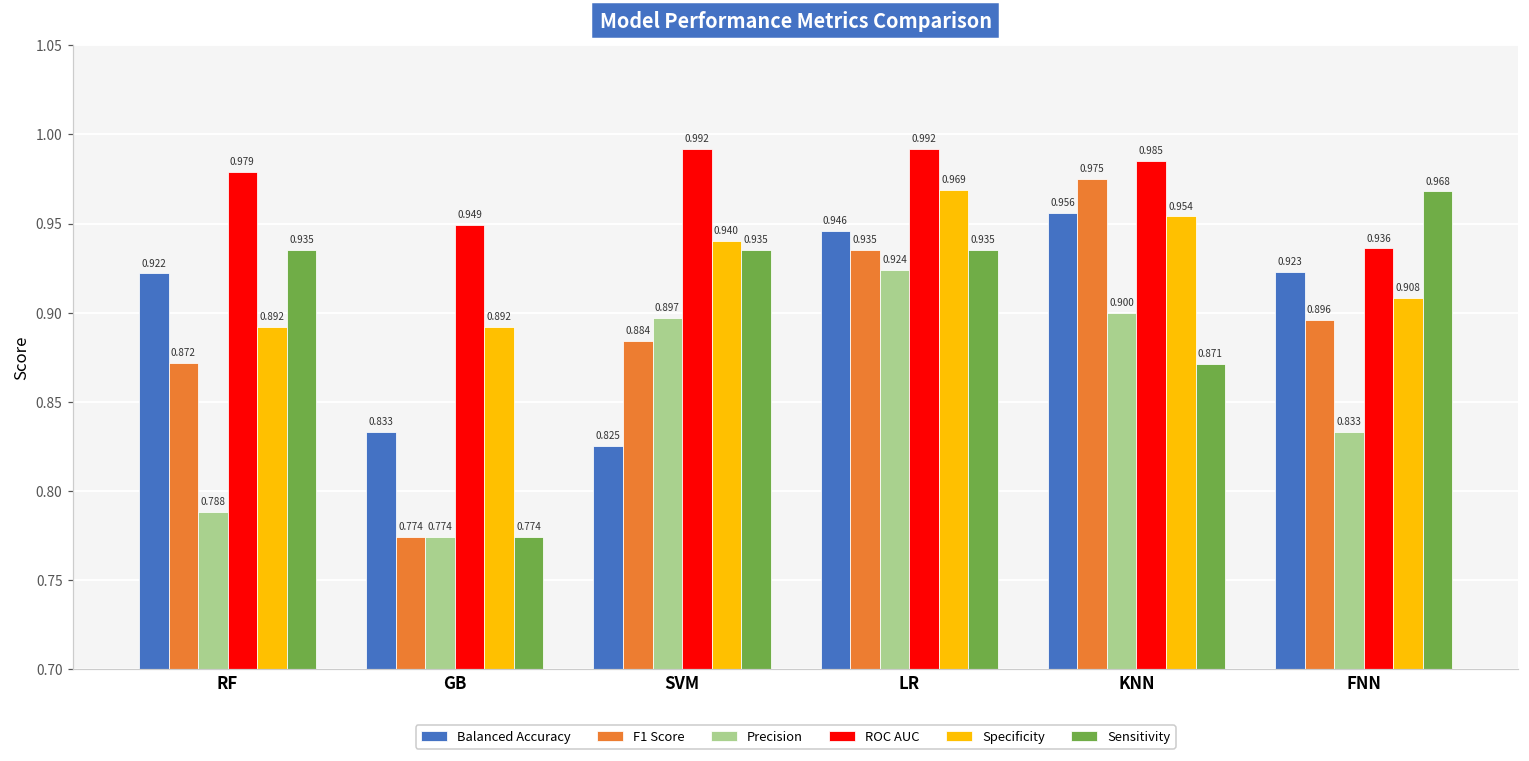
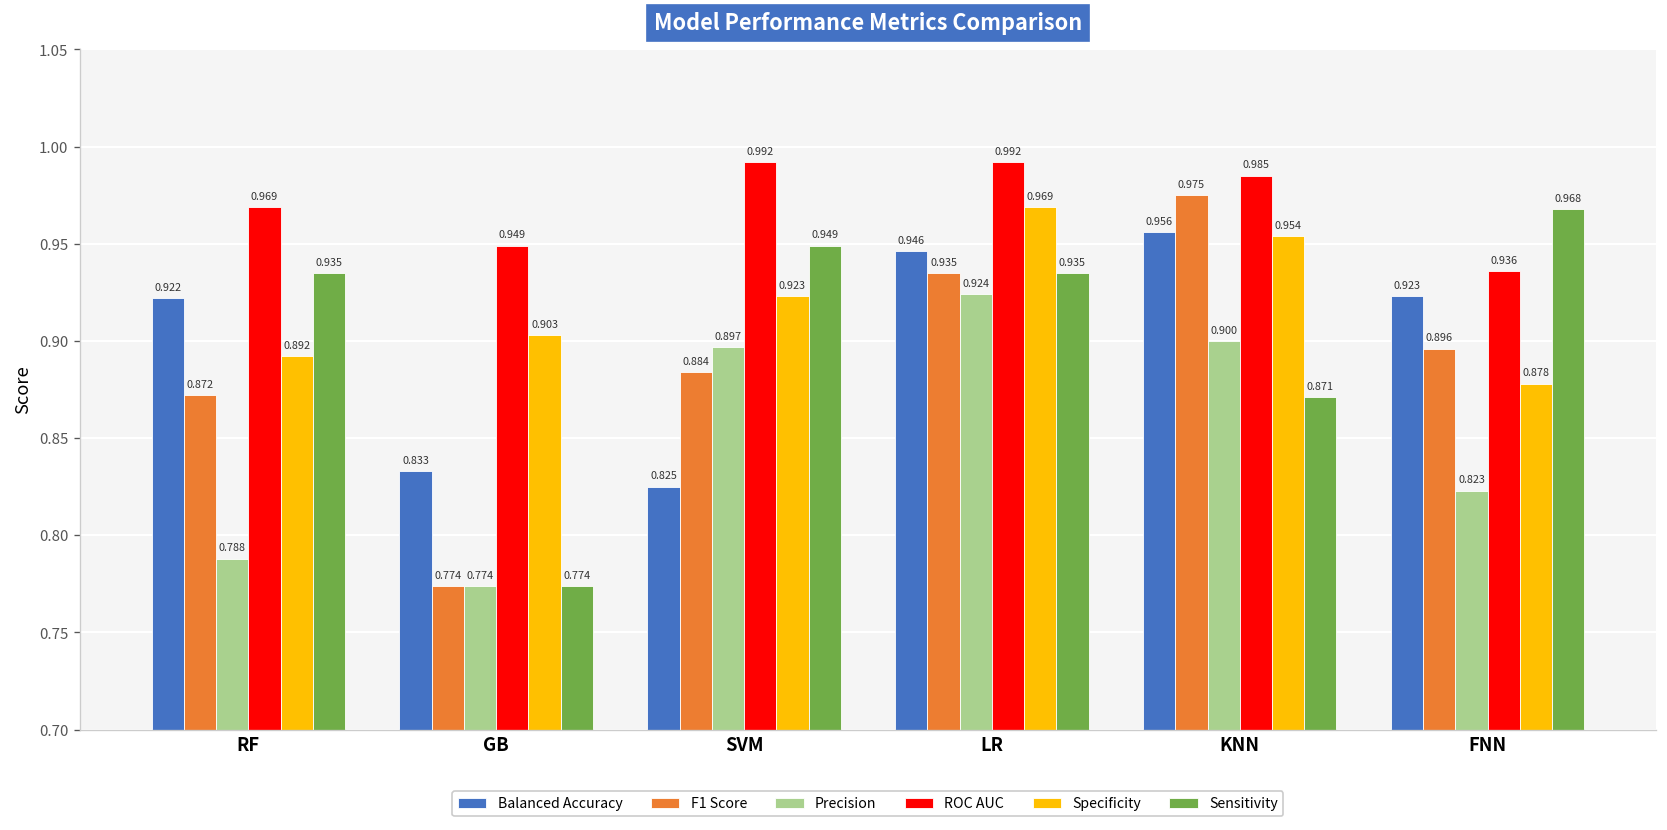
  {
    "Balanced Accuracy": {
      "RF": 0.922,
      "GB": 0.833,
      "SVM": 0.825,
      "LR": 0.946,
      "KNN": 0.956,
      "FNN": 0.923
    },
    "F1 Score": {
      "RF": 0.872,
      "GB": 0.774,
      "SVM": 0.884,
      "LR": 0.935,
      "KNN": 0.975,
      "FNN": 0.896
    },
    "Precision": {
      "RF": 0.788,
      "GB": 0.774,
      "SVM": 0.897,
      "LR": 0.924,
      "KNN": 0.900,
-     "FNN": 0.833
+     "FNN": 0.823
    },
    "ROC AUC": {
-     "RF": 0.979,
+     "RF": 0.969,
      "GB": 0.949,
      "SVM": 0.992,
      "LR": 0.992,
      "KNN": 0.985,
      "FNN": 0.936
    },
    "Specificity": {
      "RF": 0.892,
-     "GB": 0.892,
-     "SVM": 0.940,
+     "GB": 0.903,
+     "SVM": 0.923,
      "LR": 0.969,
      "KNN": 0.954,
-     "FNN": 0.908
+     "FNN": 0.878
    },
    "Sensitivity": {
      "RF": 0.935,
      "GB": 0.774,
-     "SVM": 0.935,
+     "SVM": 0.949,
      "LR": 0.935,
      "KNN": 0.871,
      "FNN": 0.968
    }
  }
